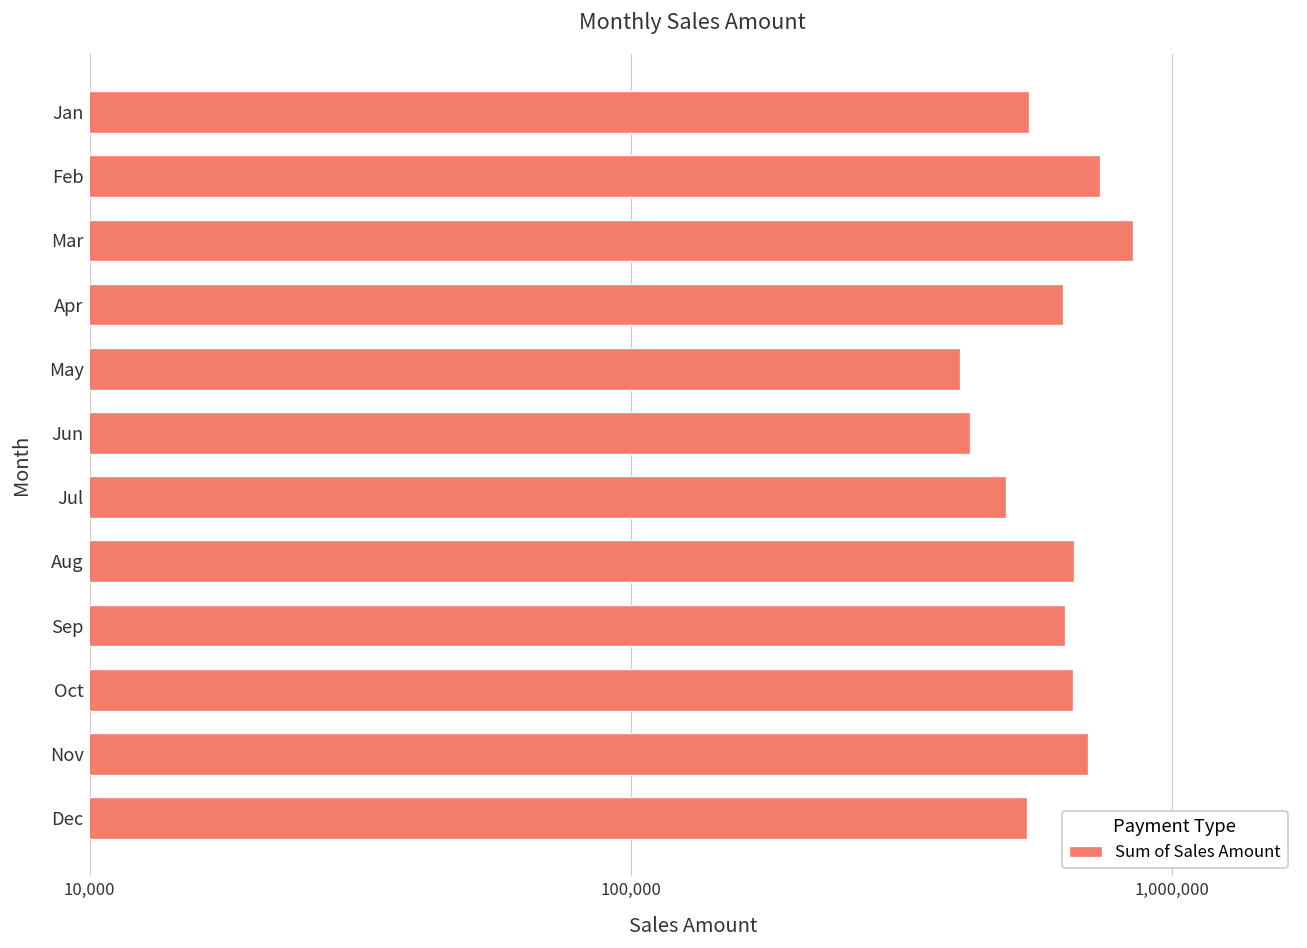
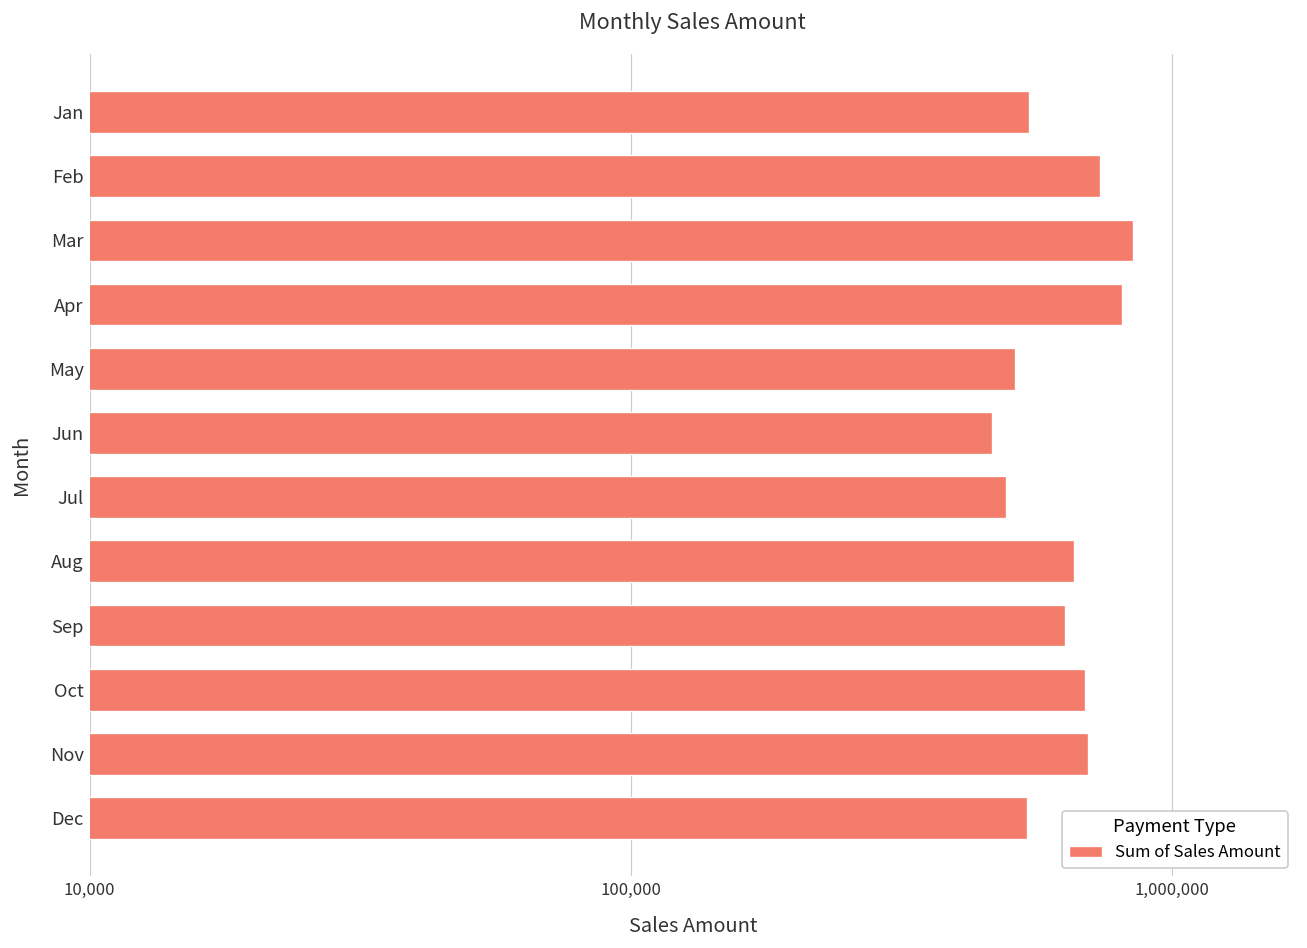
  {
    "Jan": "550,000",
    "Feb": "740,000",
    "Mar": "850,000",
-   "Apr": "630,000",
-   "May": "410,000",
-   "Jun": "420,000",
+   "Apr": "810,000",
+   "May": "510,000",
+   "Jun": "470,000",
    "Jul": "500,000",
    "Aug": "660,000",
    "Sep": "640,000",
-   "Oct": "660,000",
+   "Oct": "690,000",
    "Nov": "700,000",
    "Dec": "540,000"
  }
